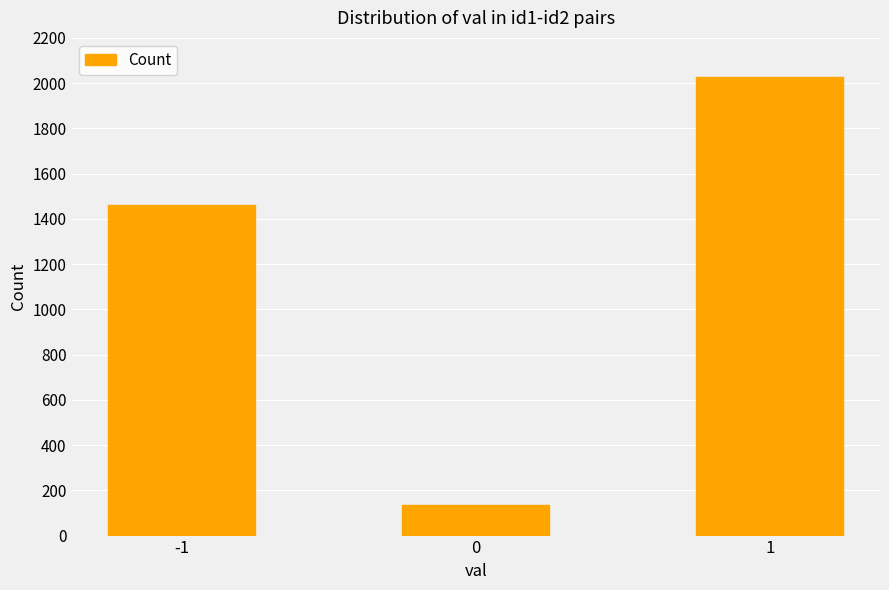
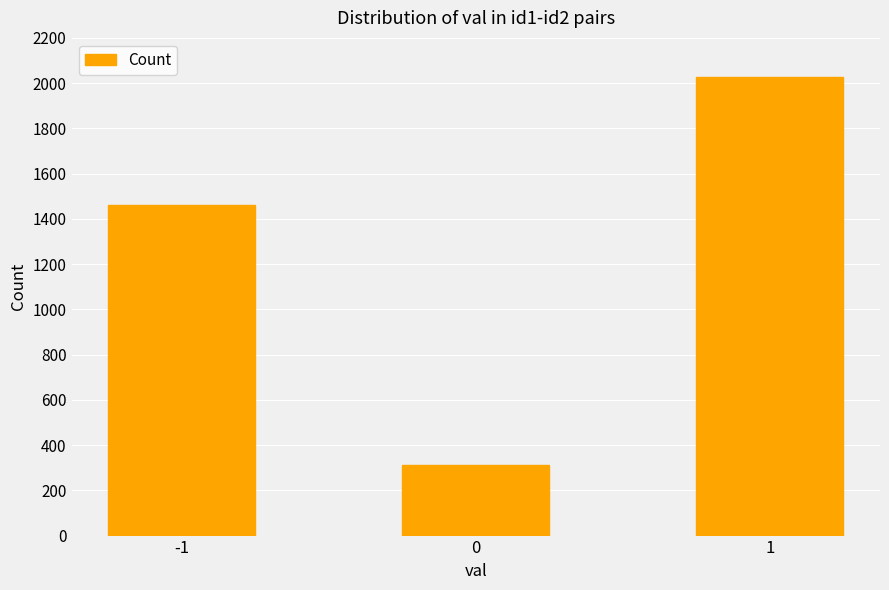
  {
    "-1": 1460,
-   "0": 130,
+   "0": 310,
    "1": 2030
  }
